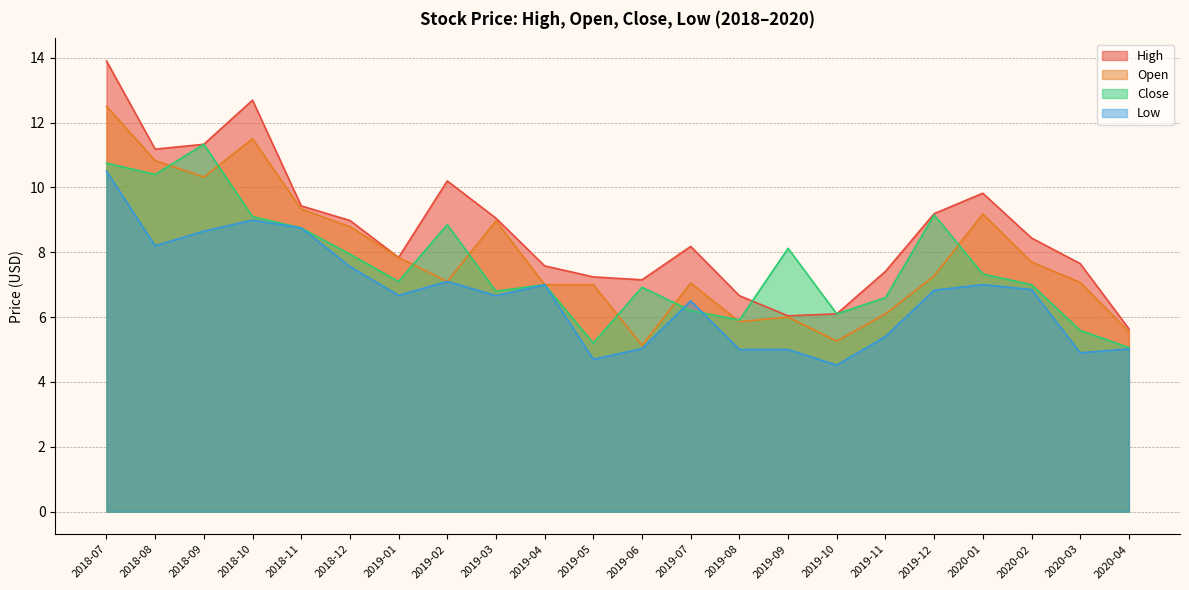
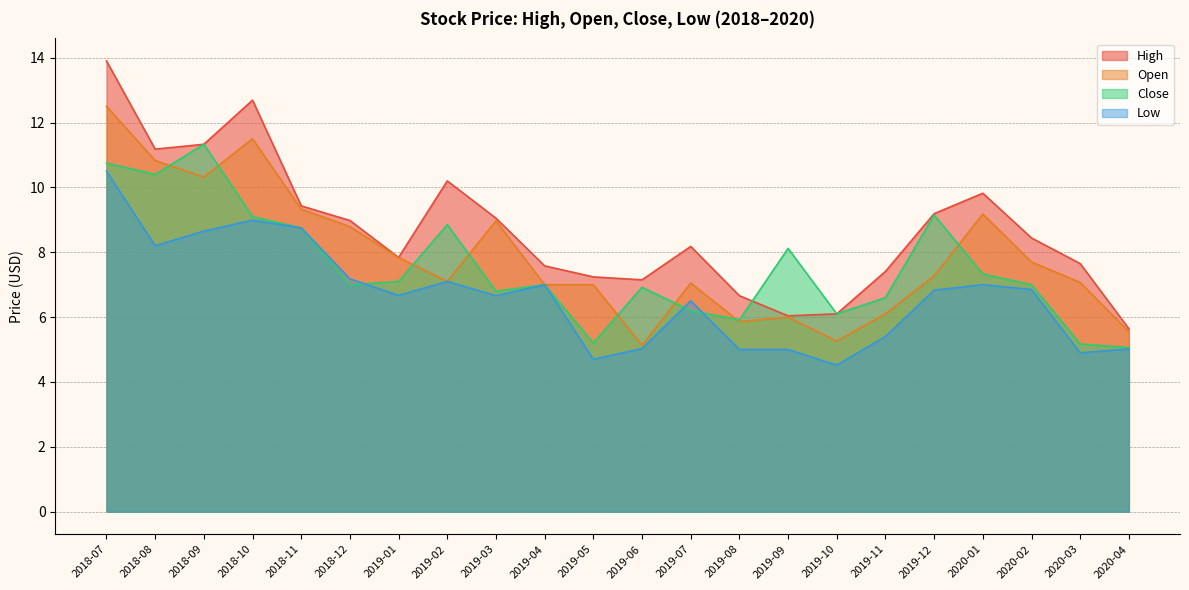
  {
    "Close": {
      "2018-07": 10.8,
      "2018-08": 10.4,
      "2018-10": 9.1,
-     "2018-12": 7.9,
+     "2018-12": 7.0,
      "2019-01": 7.1,
      "2019-02": 8.9,
      "2019-03": 6.8,
      "2019-05": 5.2,
      "2019-06": 6.9,
      "2019-07": 6.2,
      "2019-09": 8.1,
      "2019-11": 6.6,
      "2020-01": 7.3,
      "2020-02": 7.0,
-     "2020-03": 5.6
+     "2020-03": 5.2
    },
    "Low": {
      "2018-07": 10.5,
      "2018-08": 8.2,
      "2018-09": 8.7,
      "2018-10": 9.0,
-     "2018-12": 7.6,
+     "2018-12": 7.2,
      "2019-01": 6.7,
      "2019-03": 6.7,
      "2019-05": 4.7,
      "2019-06": 5.0,
      "2019-07": 6.5,
      "2019-08": 5.0,
      "2019-09": 5.0,
      "2019-10": 4.5,
      "2019-11": 5.4,
      "2019-12": 6.8,
      "2020-01": 7.0,
      "2020-02": 6.9,
      "2020-03": 4.9
    }
  }
